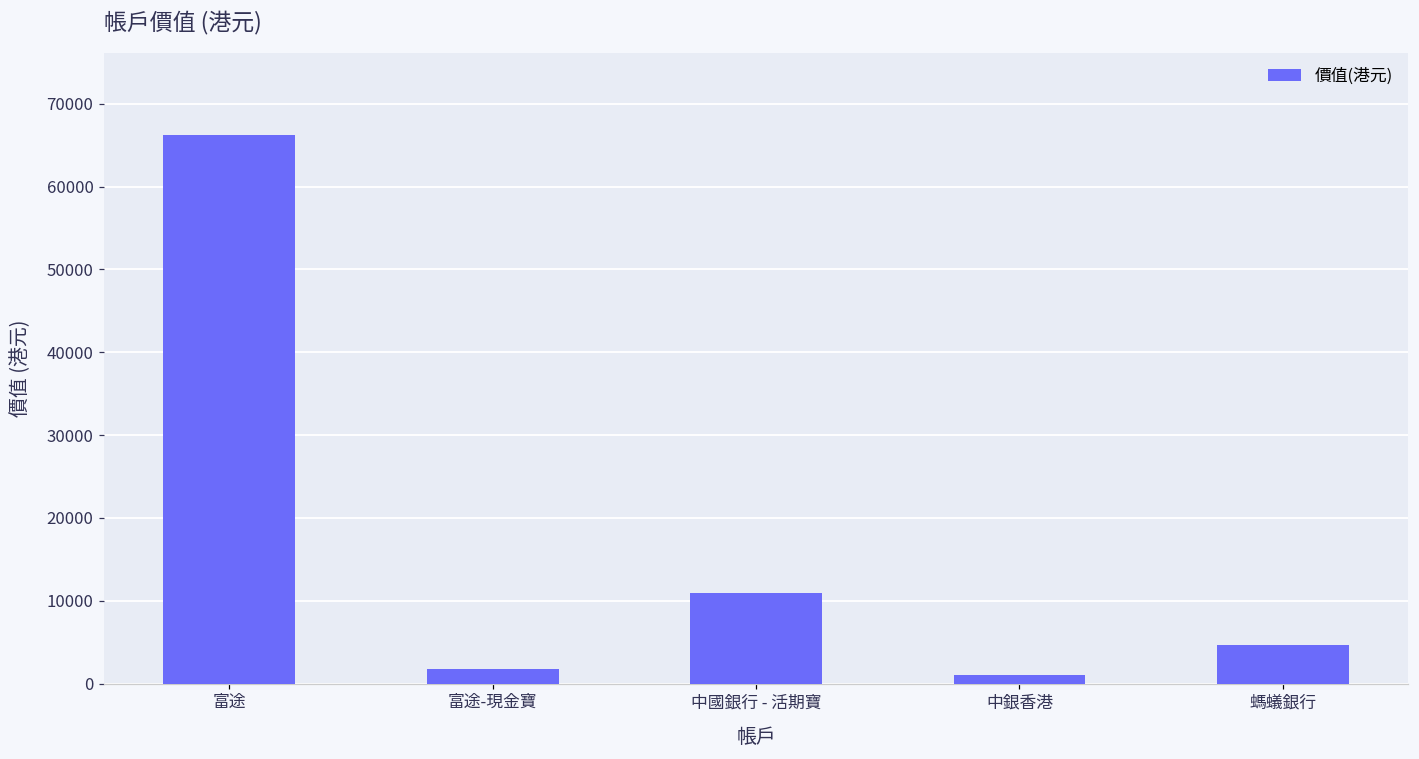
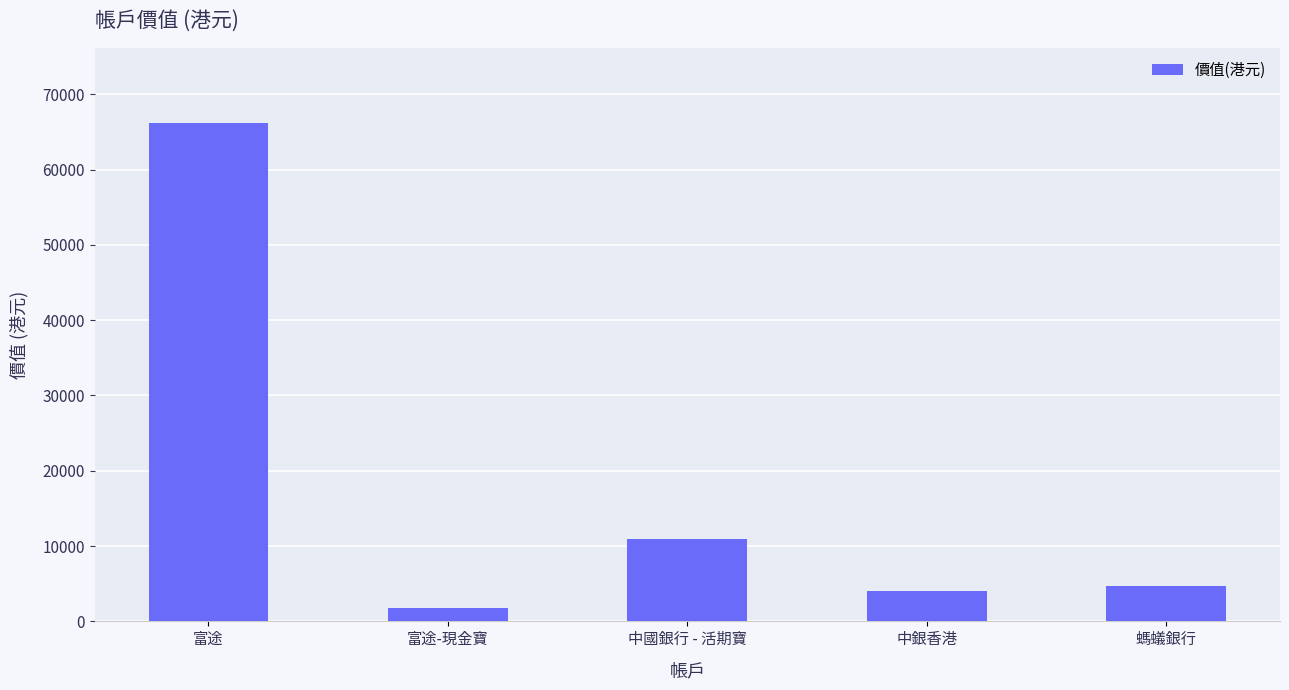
  {
    "富途": 66000,
    "富途-現金寶": 2000,
    "中國銀行 - 活期寶": 11000,
-   "中銀香港": 1000,
+   "中銀香港": 4000,
    "螞蟻銀行": 5000
  }
